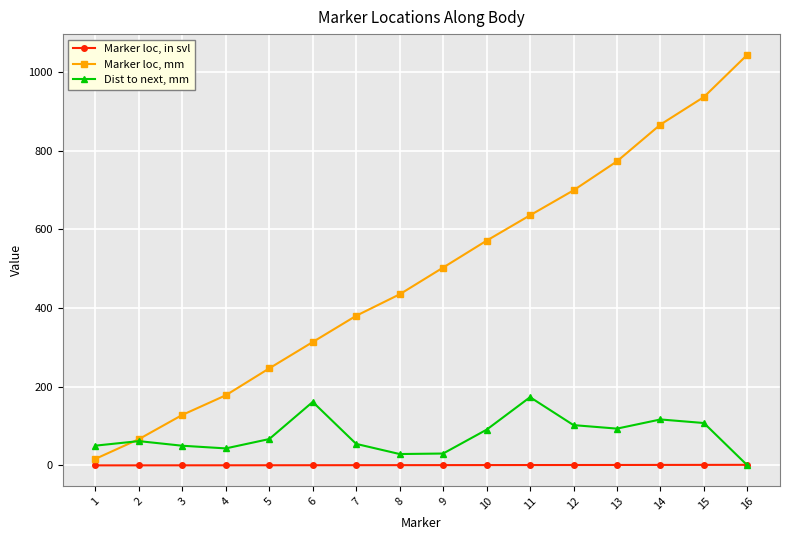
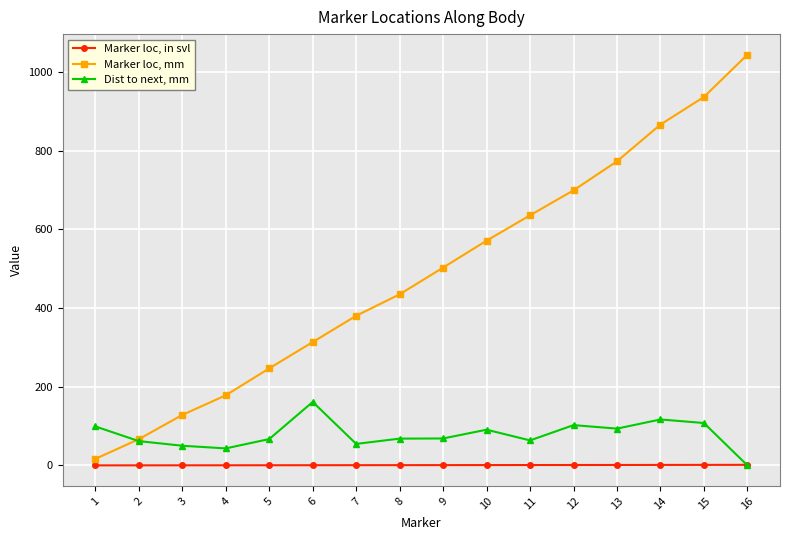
  {
    "Marker loc, in svl": {
      "1": 0,
      "2": 0,
      "3": 0,
      "4": 0,
      "5": 0,
      "6": 0,
      "7": 0,
      "8": 0,
      "9": 0,
      "10": 0,
      "11": 0,
      "12": 0,
      "13": 0,
      "14": 0,
      "15": 0
    },
    "Marker loc, mm": {
      "1": 20,
      "3": 130,
      "4": 180,
      "5": 250,
      "6": 310,
      "7": 380,
      "8": 430,
      "9": 500,
      "10": 570,
      "11": 640,
      "12": 700,
      "13": 770,
      "14": 870,
      "15": 940,
      "16": 1040
    },
    "Dist to next, mm": {
-     "1": 50,
+     "1": 100,
      "3": 50,
      "4": 40,
      "5": 70,
      "6": 160,
      "7": 50,
-     "8": 30,
-     "9": 30,
+     "8": 70,
+     "9": 70,
      "10": 90,
-     "11": 170,
+     "11": 60,
      "12": 100,
      "13": 90,
      "14": 120,
      "15": 110
    }
  }
